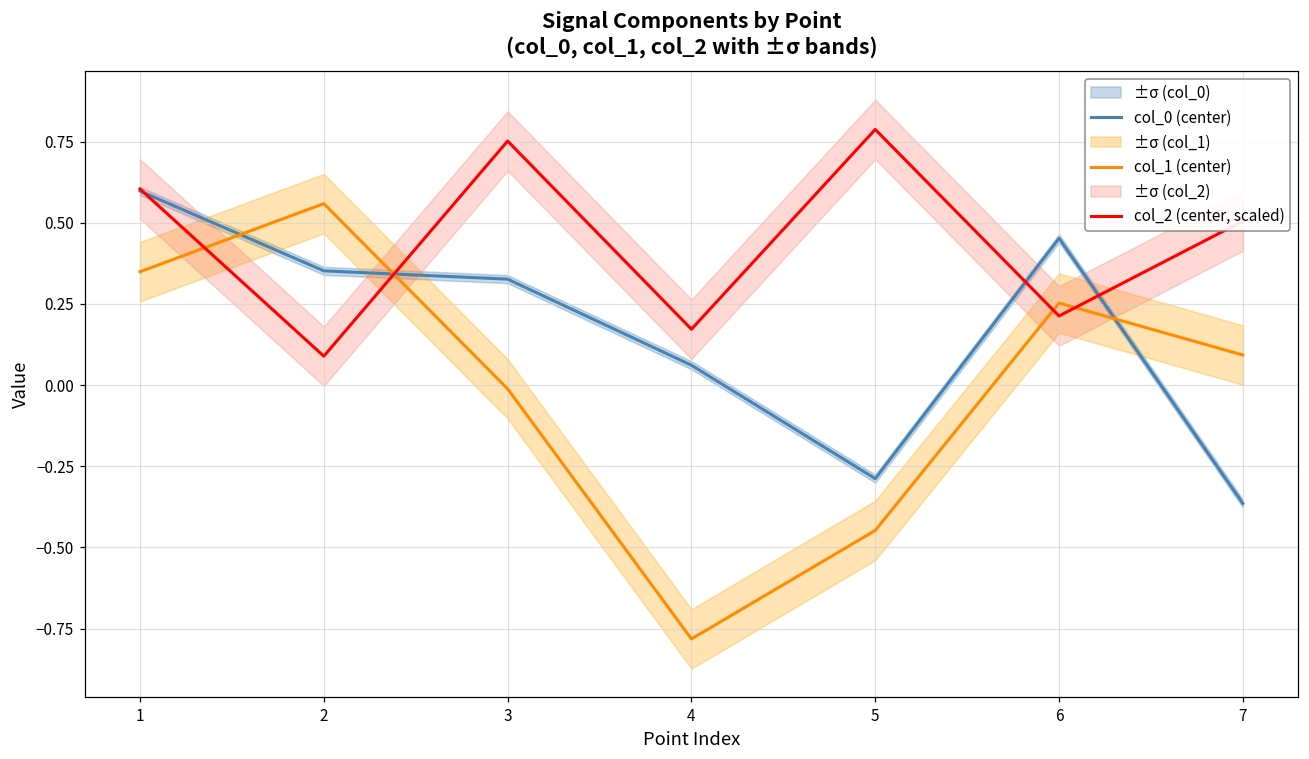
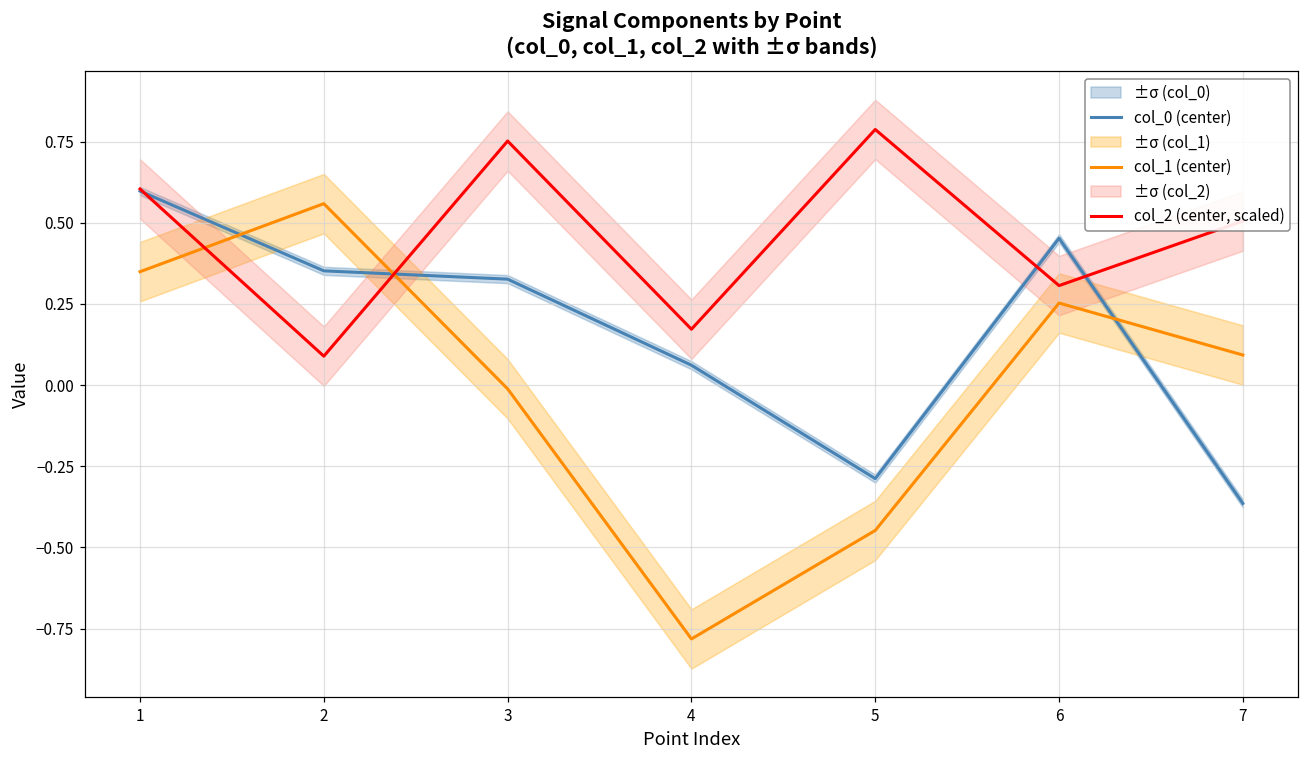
  {
    "col_2 (center, scaled)": {
      "2": 0.09,
      "3": 0.75,
      "4": 0.17,
      "5": 0.79,
-     "6": 0.21
+     "6": 0.31
    }
  }
